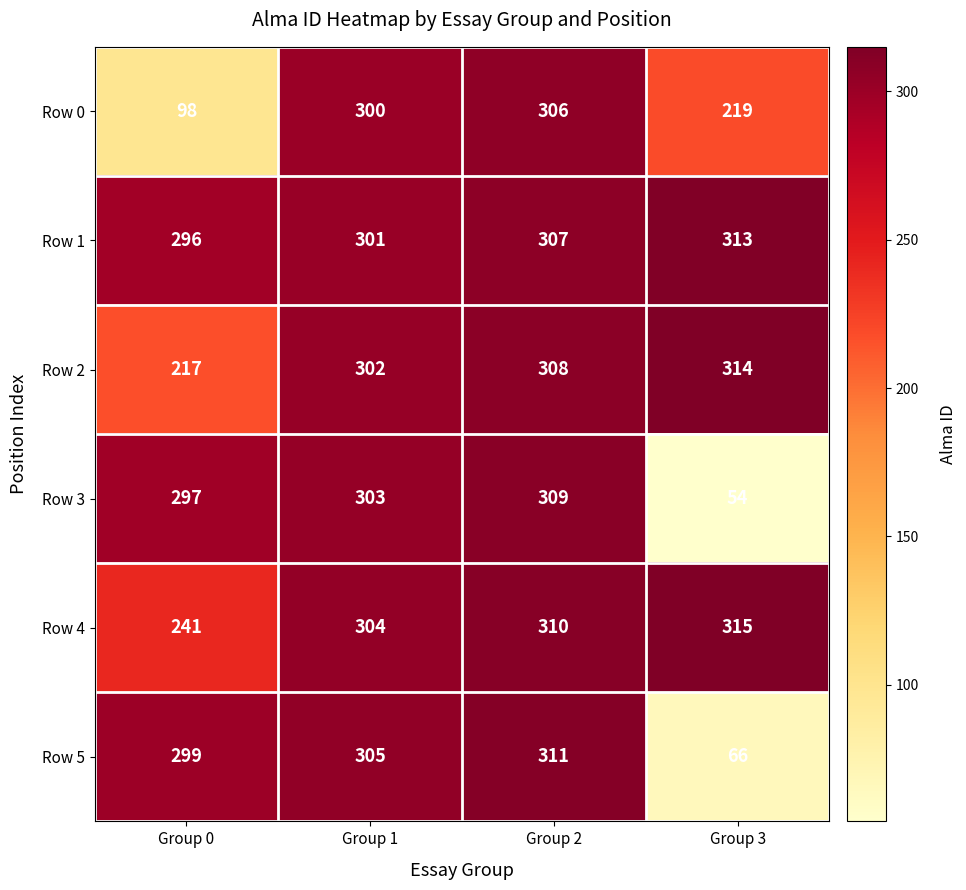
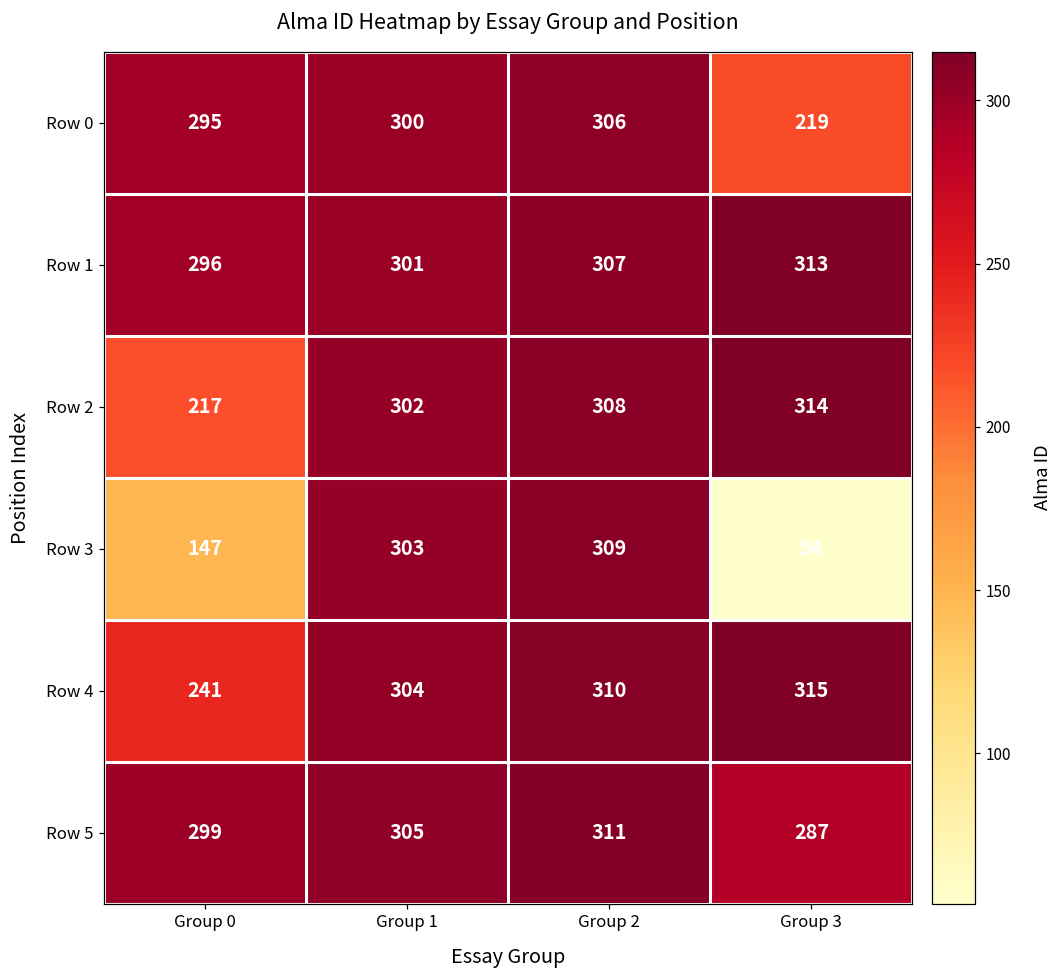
  {
    "Row 0": {
-     "Group 0": 98,
+     "Group 0": 295,
      "Group 1": 300,
      "Group 2": 306,
      "Group 3": 219
    },
    "Row 1": {
      "Group 0": 296,
      "Group 1": 301,
      "Group 2": 307,
      "Group 3": 313
    },
    "Row 2": {
      "Group 0": 217,
      "Group 1": 302,
      "Group 2": 308,
      "Group 3": 314
    },
    "Row 3": {
-     "Group 0": 297,
+     "Group 0": 147,
      "Group 1": 303,
      "Group 2": 309,
      "Group 3": 54
    },
    "Row 4": {
      "Group 0": 241,
      "Group 1": 304,
      "Group 2": 310,
      "Group 3": 315
    },
    "Row 5": {
      "Group 0": 299,
      "Group 1": 305,
      "Group 2": 311,
-     "Group 3": 66
+     "Group 3": 287
    }
  }
